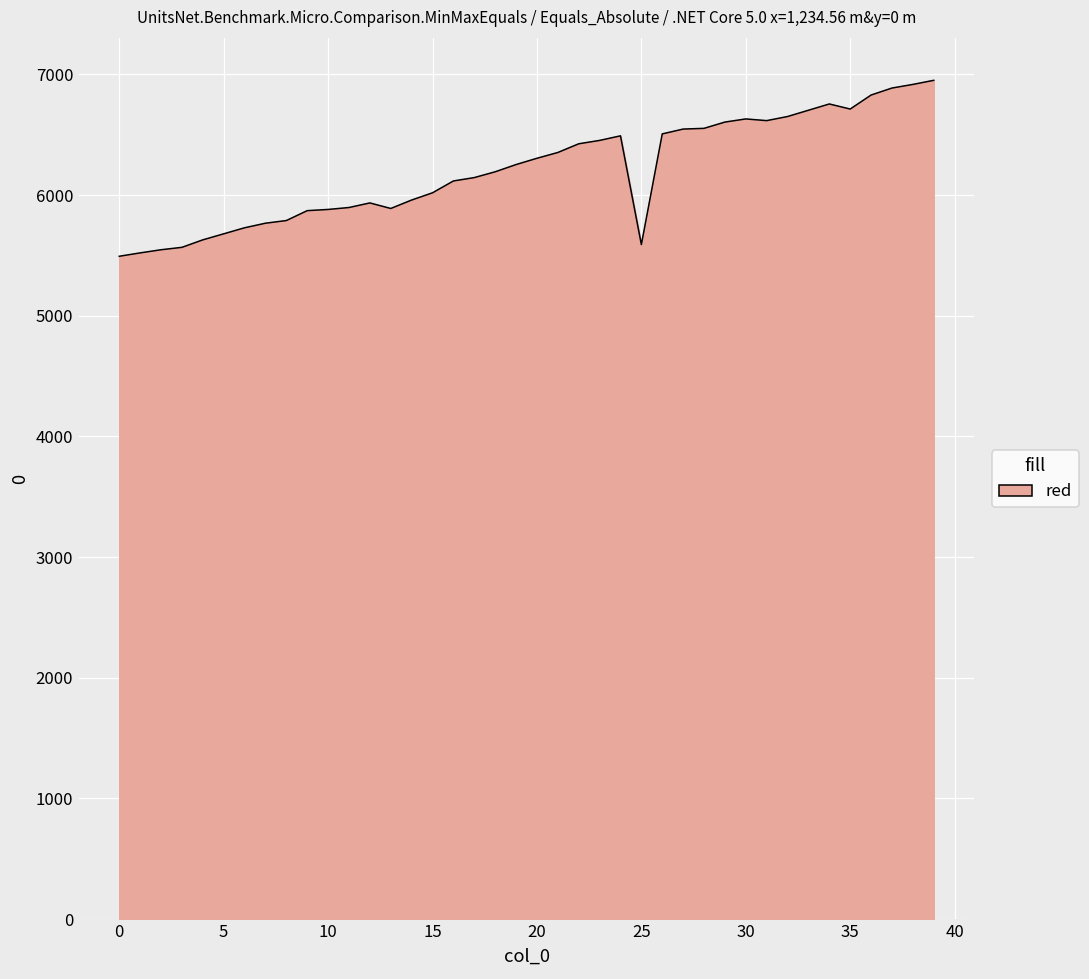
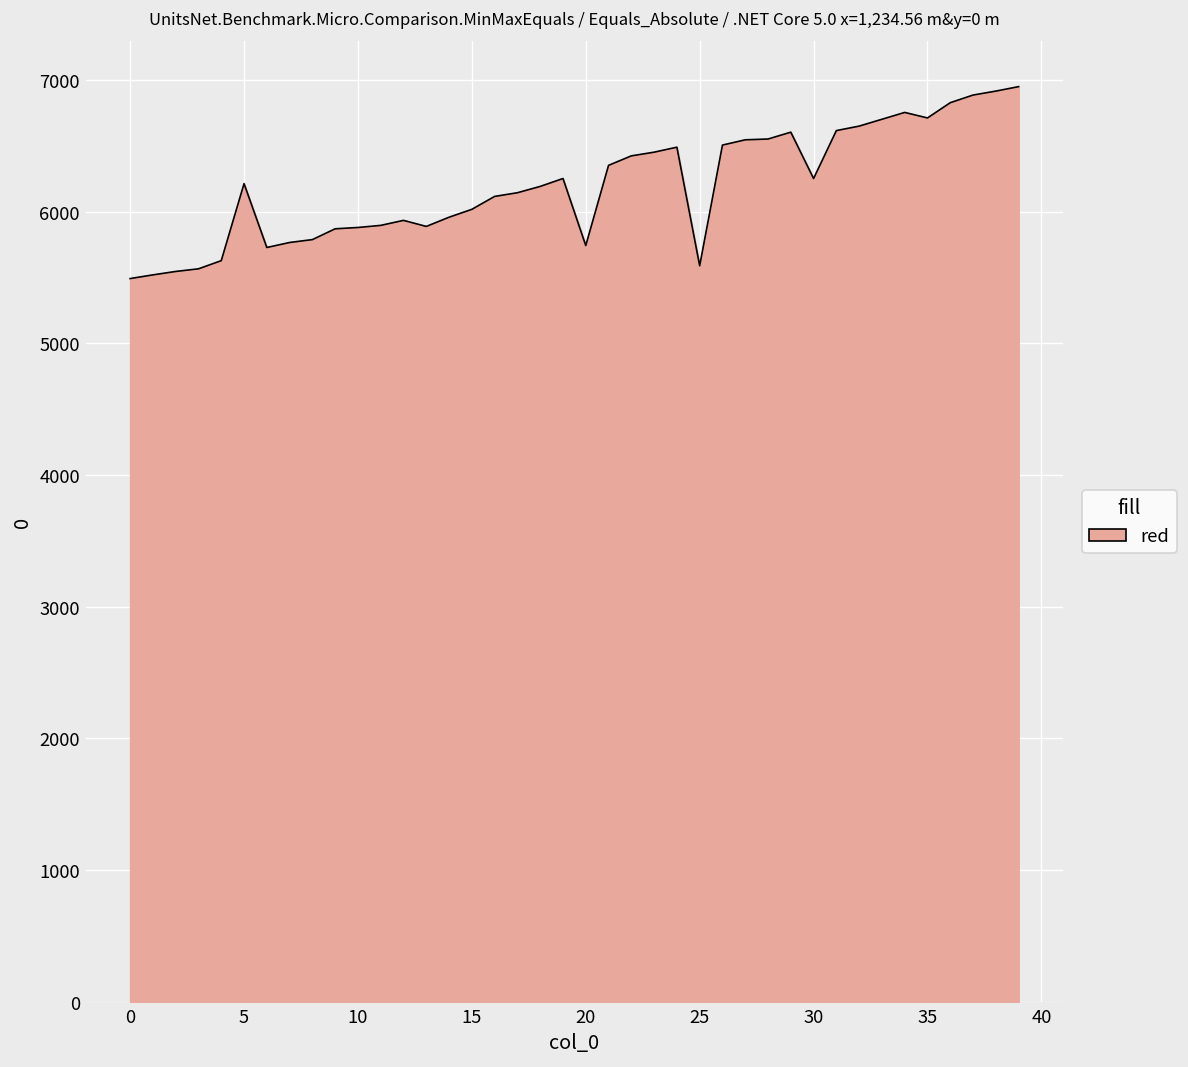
  {
    "0": 5490,
-   "5": 5680,
+   "5": 6210,
    "10": 5880,
    "15": 6020,
-   "20": 6310,
+   "20": 5740,
    "25": 5590,
-   "30": 6630,
+   "30": 6250,
    "35": 6710
  }
